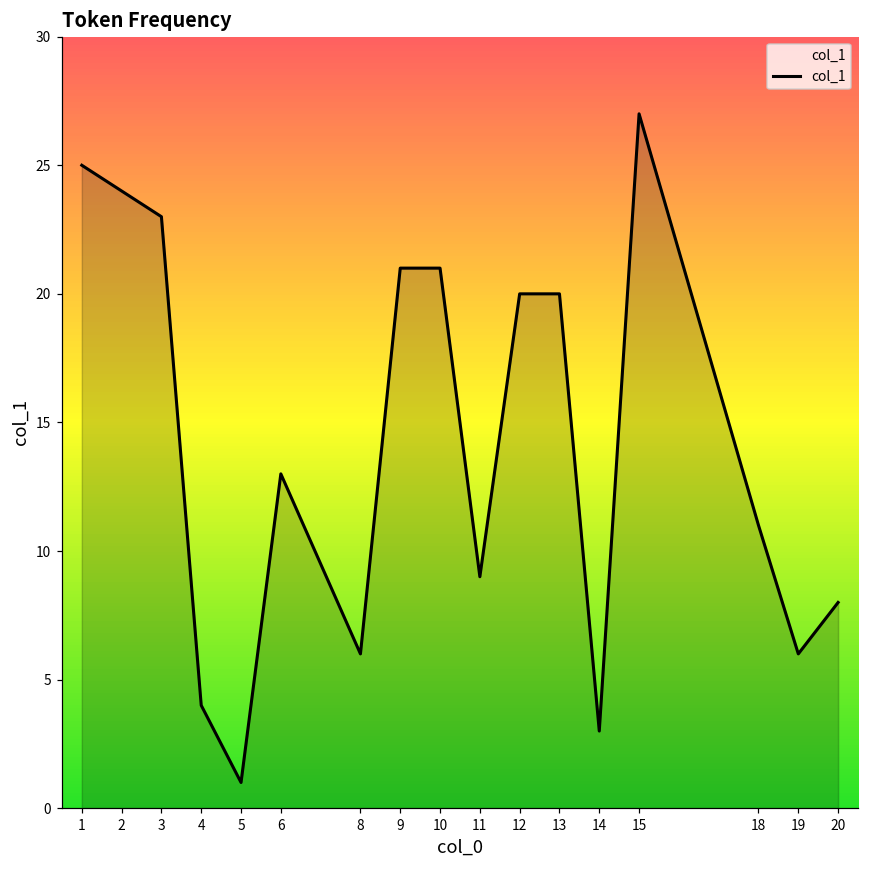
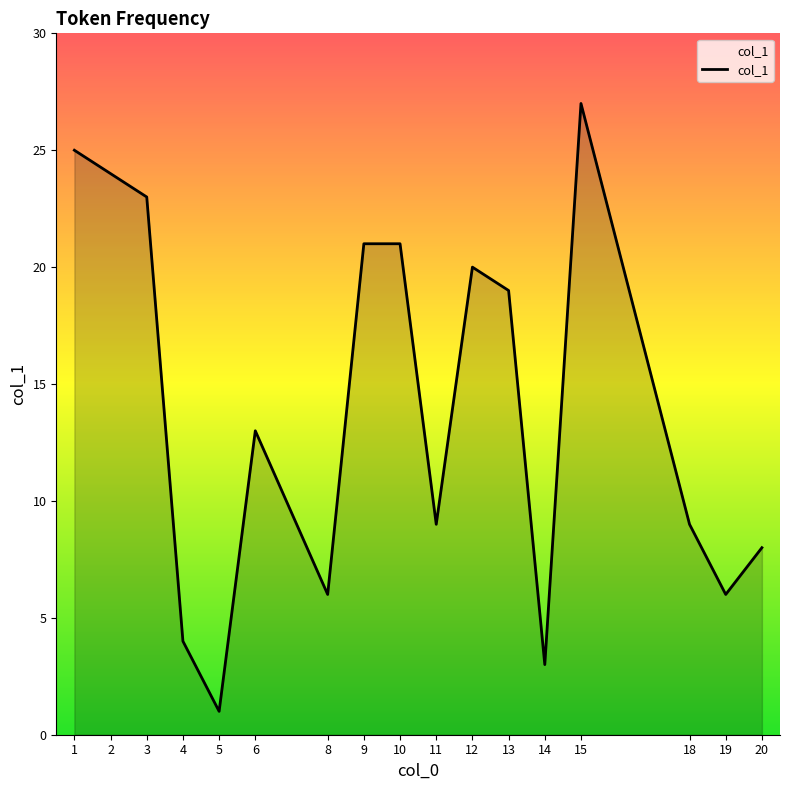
  {
    "1": 25,
    "2": 24,
    "3": 23,
    "4": 4,
    "5": 1,
    "6": 13,
    "8": 6,
    "9": 21,
    "10": 21,
    "11": 9,
    "12": 20,
-   "13": 20,
+   "13": 19,
    "14": 3,
    "15": 27,
-   "18": 11,
+   "18": 9,
    "19": 6,
    "20": 8
  }
